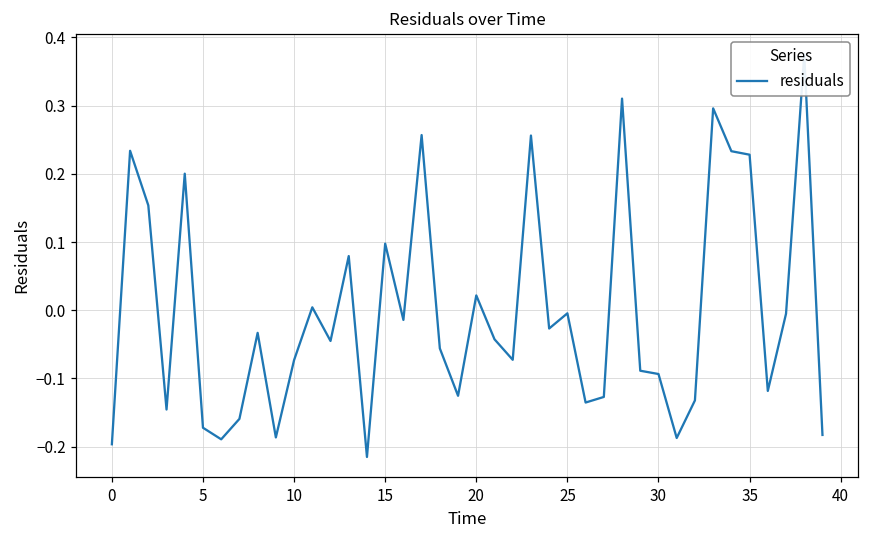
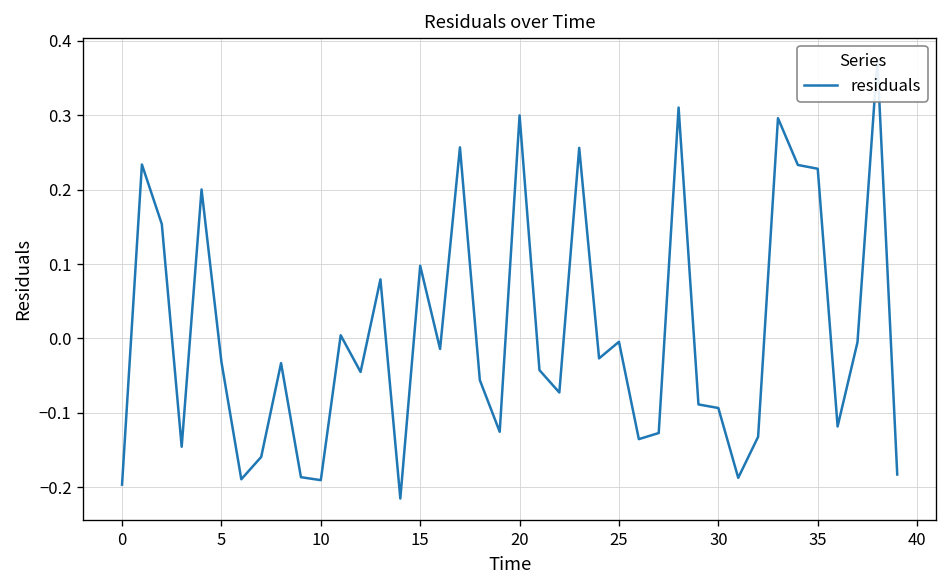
  {
    "0": -0.20,
-   "5": -0.17,
-   "10": -0.07,
+   "5": -0.03,
+   "10": -0.19,
    "15": 0.10,
-   "20": 0.02,
+   "20": 0.30,
    "25": 0.00,
    "30": -0.09,
    "35": 0.23
  }
